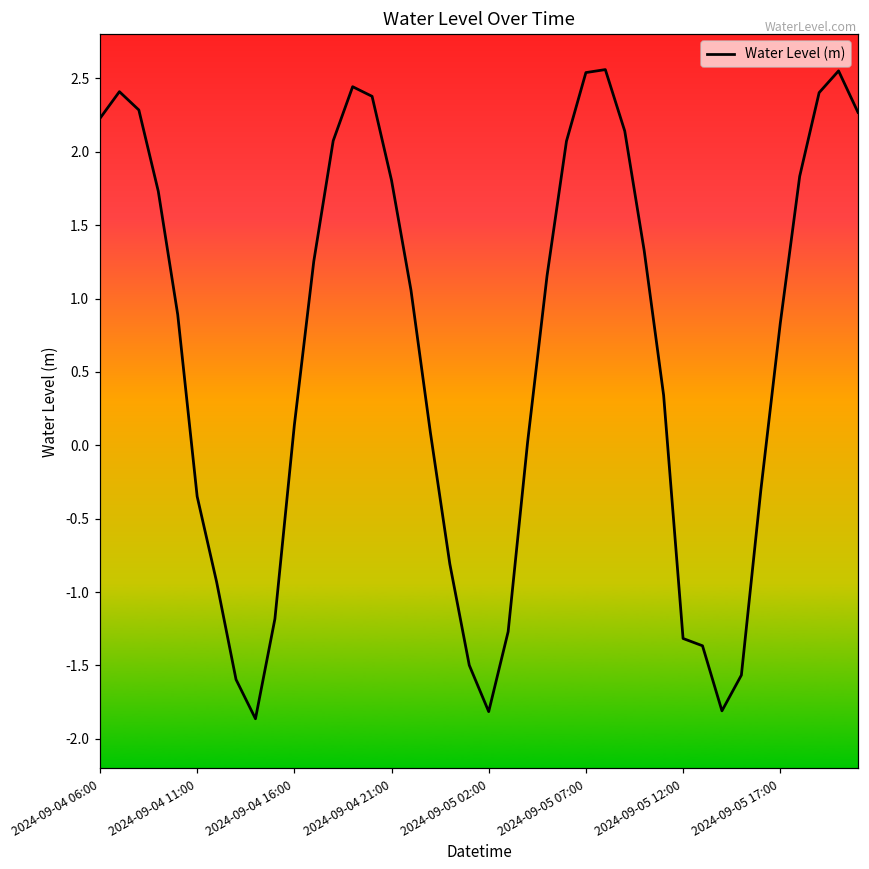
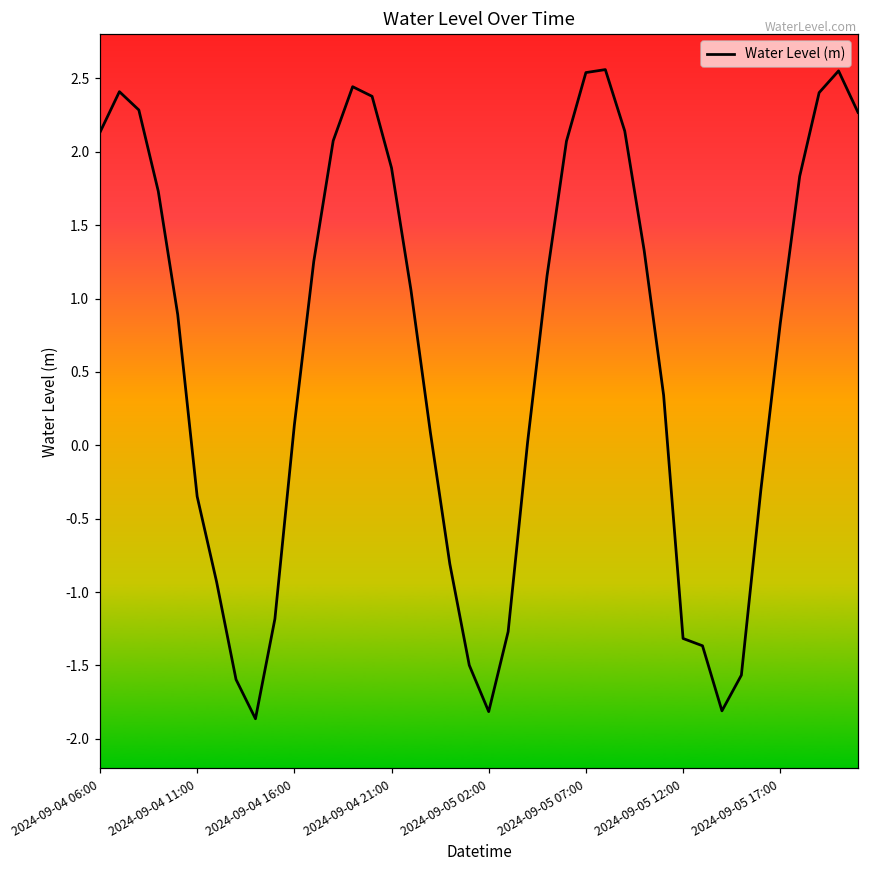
  {
-   "2024-09-04 06:00": 2.23,
+   "2024-09-04 06:00": 2.13,
    "2024-09-04 11:00": -0.35,
    "2024-09-04 16:00": 0.14,
-   "2024-09-04 21:00": 1.81,
+   "2024-09-04 21:00": 1.89,
    "2024-09-05 02:00": -1.82,
    "2024-09-05 07:00": 2.54,
    "2024-09-05 12:00": -1.32,
    "2024-09-05 17:00": 0.83
  }
